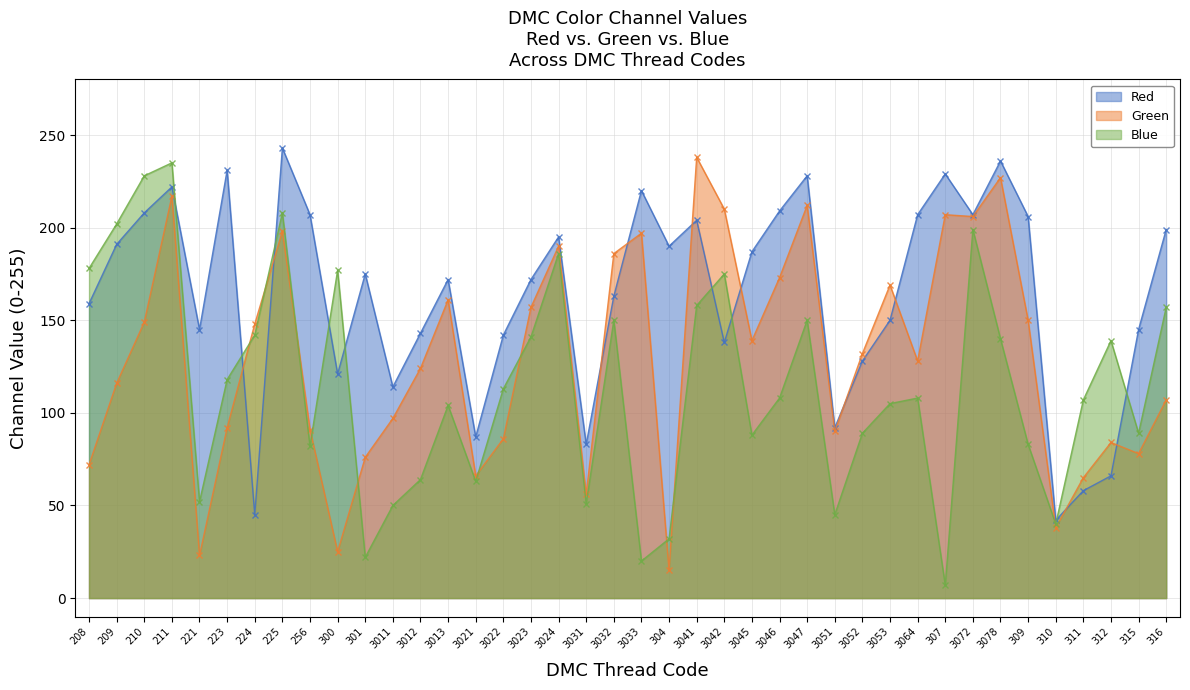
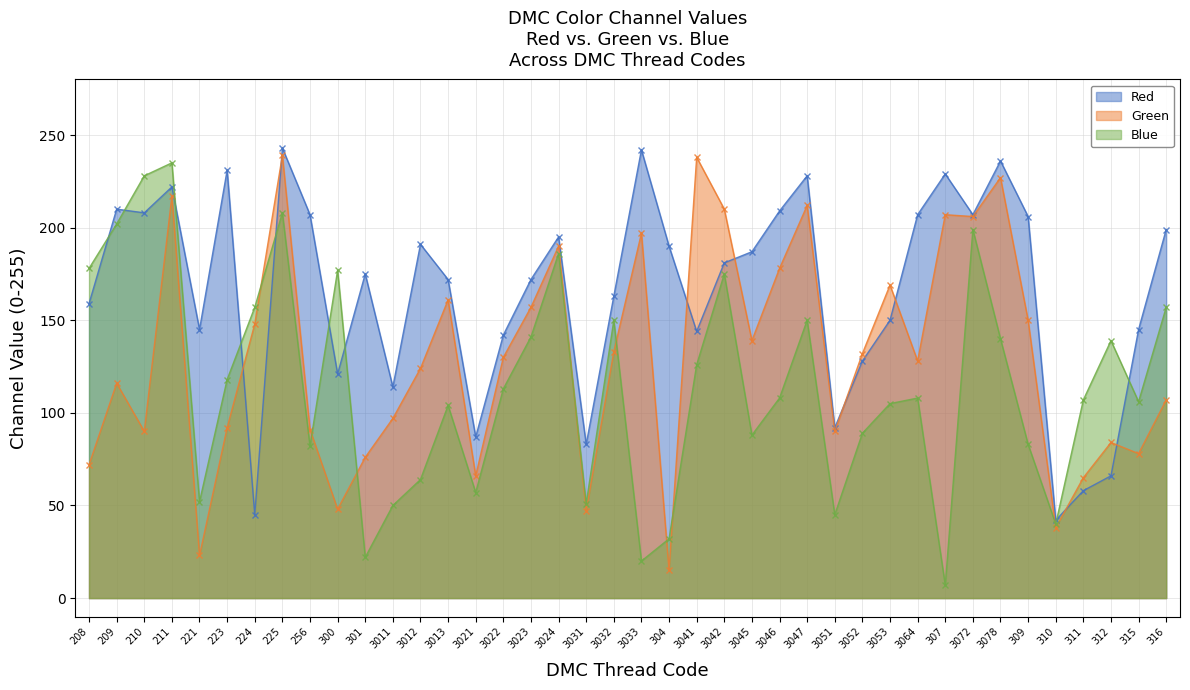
  {
    "Red": {
      "208": 159,
-     "209": 191,
+     "209": 210,
      "210": 208,
      "211": 222,
      "221": 145,
      "223": 231,
      "224": 45,
      "225": 243,
      "256": 207,
      "300": 121,
      "301": 175,
      "3011": 114,
-     "3012": 143,
+     "3012": 191,
      "3013": 172,
      "3021": 87,
      "3022": 142,
      "3023": 172,
      "3024": 195,
      "3031": 83,
      "3032": 163,
-     "3033": 220,
+     "3033": 242,
      "304": 190,
-     "3041": 204,
-     "3042": 138,
+     "3041": 144,
+     "3042": 181,
      "3045": 187,
      "3046": 209,
      "3047": 228,
      "3051": 92,
      "3052": 128,
      "3053": 150,
      "3064": 207,
      "307": 229,
      "3078": 236,
      "309": 206,
      "310": 42,
      "311": 58,
      "312": 66,
      "315": 145,
      "316": 199
    },
    "Green": {
      "208": 72,
      "209": 116,
-     "210": 149,
+     "210": 90,
      "211": 217,
      "221": 23,
      "223": 92,
      "224": 148,
-     "225": 198,
+     "225": 239,
      "256": 91,
-     "300": 25,
+     "300": 48,
      "301": 76,
      "3011": 97,
      "3012": 124,
      "3013": 161,
      "3021": 66,
-     "3022": 86,
+     "3022": 130,
      "3023": 157,
      "3024": 190,
-     "3031": 56,
-     "3032": 186,
+     "3031": 47,
+     "3032": 133,
      "3033": 197,
      "304": 15,
      "3041": 238,
      "3042": 210,
      "3045": 139,
-     "3046": 173,
+     "3046": 178,
      "3047": 212,
      "3051": 90,
      "3052": 132,
      "3053": 169,
      "3064": 128,
      "307": 207,
      "3078": 227,
      "309": 150,
      "310": 38,
      "311": 65,
      "312": 84,
      "315": 78,
      "316": 107
    },
    "Blue": {
      "208": 178,
      "209": 202,
      "210": 228,
      "211": 235,
      "221": 52,
      "223": 118,
-     "224": 142,
+     "224": 157,
      "225": 208,
      "256": 82,
      "300": 177,
      "301": 22,
      "3011": 50,
      "3012": 64,
      "3013": 104,
-     "3021": 63,
+     "3021": 57,
      "3022": 113,
      "3023": 141,
      "3024": 186,
      "3031": 51,
      "3032": 150,
      "3033": 20,
      "304": 32,
-     "3041": 158,
+     "3041": 126,
      "3042": 175,
      "3045": 88,
      "3046": 108,
      "3047": 150,
      "3051": 45,
      "3052": 89,
      "3053": 105,
      "3064": 108,
      "307": 7,
      "3072": 199,
      "3078": 140,
      "309": 83,
      "310": 40,
      "311": 107,
      "312": 139,
-     "315": 89,
+     "315": 106,
      "316": 157
    }
  }
